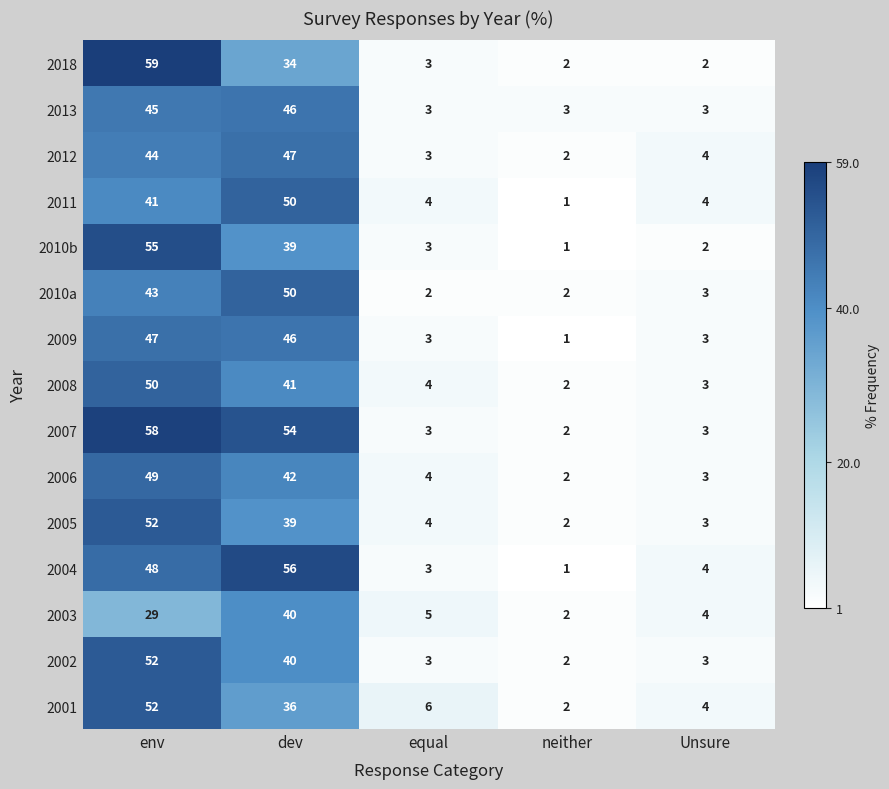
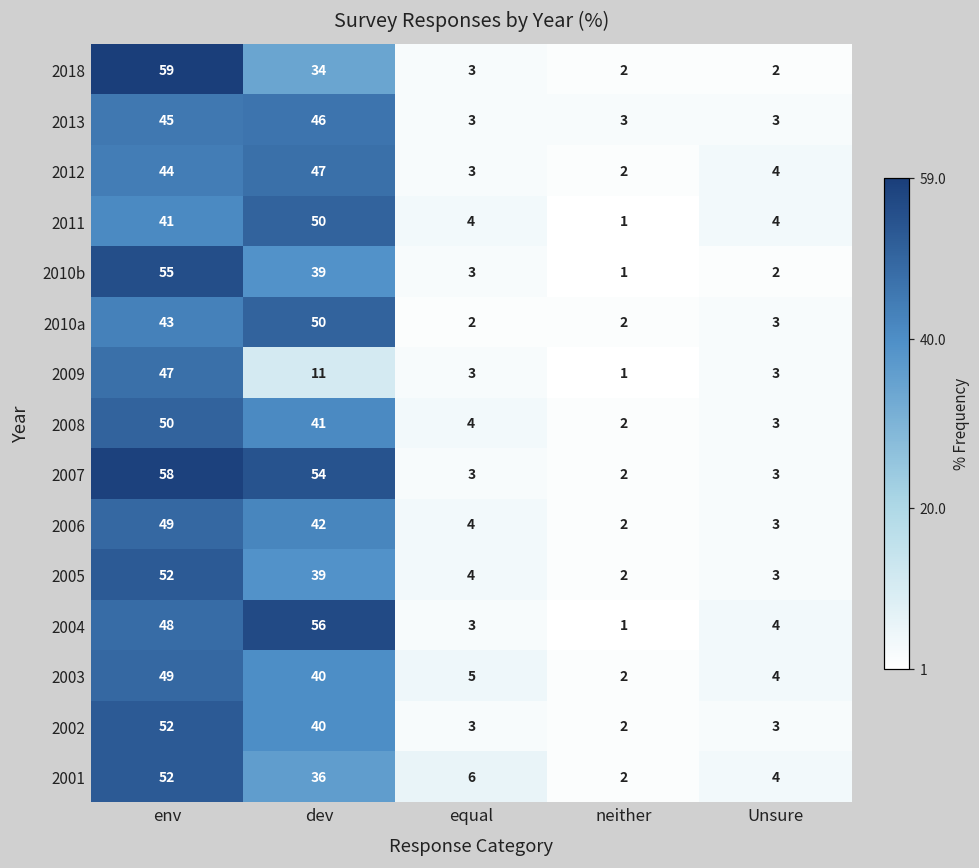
  {
    "2018": {
      "env": 59,
      "dev": 34,
      "equal": 3,
      "neither": 2,
      "Unsure": 2
    },
    "2013": {
      "env": 45,
      "dev": 46,
      "equal": 3,
      "neither": 3,
      "Unsure": 3
    },
    "2012": {
      "env": 44,
      "dev": 47,
      "equal": 3,
      "neither": 2,
      "Unsure": 4
    },
    "2011": {
      "env": 41,
      "dev": 50,
      "equal": 4,
      "neither": 1,
      "Unsure": 4
    },
    "2010b": {
      "env": 55,
      "dev": 39,
      "equal": 3,
      "neither": 1,
      "Unsure": 2
    },
    "2010a": {
      "env": 43,
      "dev": 50,
      "equal": 2,
      "neither": 2,
      "Unsure": 3
    },
    "2009": {
      "env": 47,
-     "dev": 46,
+     "dev": 11,
      "equal": 3,
      "neither": 1,
      "Unsure": 3
    },
    "2008": {
      "env": 50,
      "dev": 41,
      "equal": 4,
      "neither": 2,
      "Unsure": 3
    },
    "2007": {
      "env": 58,
      "dev": 54,
      "equal": 3,
      "neither": 2,
      "Unsure": 3
    },
    "2006": {
      "env": 49,
      "dev": 42,
      "equal": 4,
      "neither": 2,
      "Unsure": 3
    },
    "2005": {
      "env": 52,
      "dev": 39,
      "equal": 4,
      "neither": 2,
      "Unsure": 3
    },
    "2004": {
      "env": 48,
      "dev": 56,
      "equal": 3,
      "neither": 1,
      "Unsure": 4
    },
    "2003": {
-     "env": 29,
+     "env": 49,
      "dev": 40,
      "equal": 5,
      "neither": 2,
      "Unsure": 4
    },
    "2002": {
      "env": 52,
      "dev": 40,
      "equal": 3,
      "neither": 2,
      "Unsure": 3
    },
    "2001": {
      "env": 52,
      "dev": 36,
      "equal": 6,
      "neither": 2,
      "Unsure": 4
    }
  }
